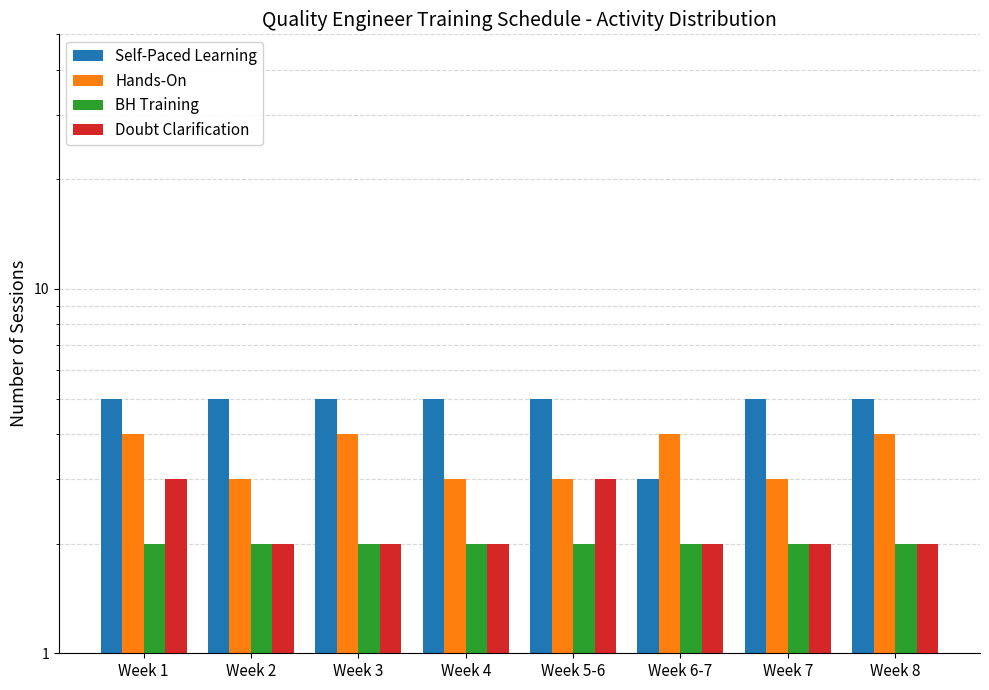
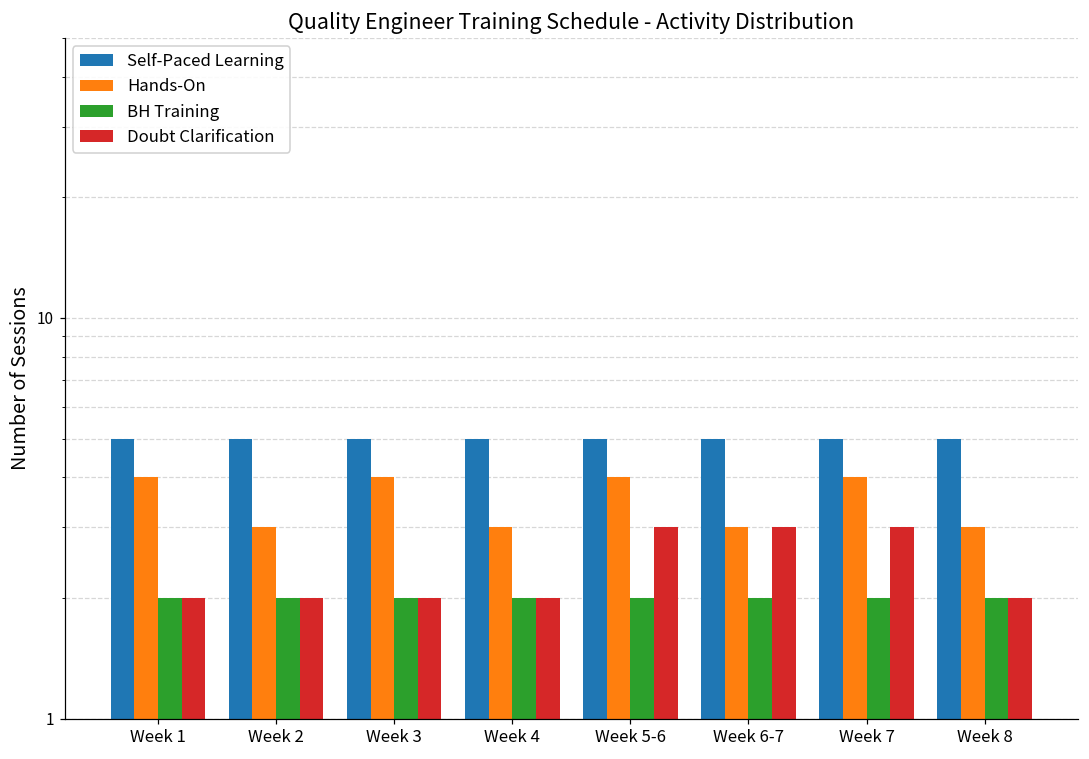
  {
    "Self-Paced Learning": {
      "Week 1": 5,
      "Week 2": 5,
      "Week 3": 5,
      "Week 4": 5,
      "Week 5-6": 5,
-     "Week 6-7": 3,
+     "Week 6-7": 5,
      "Week 7": 5,
      "Week 8": 5
    },
    "Hands-On": {
      "Week 1": 4,
      "Week 2": 3,
      "Week 3": 4,
      "Week 4": 3,
-     "Week 5-6": 3,
-     "Week 6-7": 4,
-     "Week 7": 3,
-     "Week 8": 4
+     "Week 5-6": 4,
+     "Week 6-7": 3,
+     "Week 7": 4,
+     "Week 8": 3
    },
    "BH Training": {
      "Week 1": 2,
      "Week 2": 2,
      "Week 3": 2,
      "Week 4": 2,
      "Week 5-6": 2,
      "Week 6-7": 2,
      "Week 7": 2,
      "Week 8": 2
    },
    "Doubt Clarification": {
-     "Week 1": 3,
+     "Week 1": 2,
      "Week 2": 2,
      "Week 3": 2,
      "Week 4": 2,
      "Week 5-6": 3,
-     "Week 6-7": 2,
-     "Week 7": 2,
+     "Week 6-7": 3,
+     "Week 7": 3,
      "Week 8": 2
    }
  }
